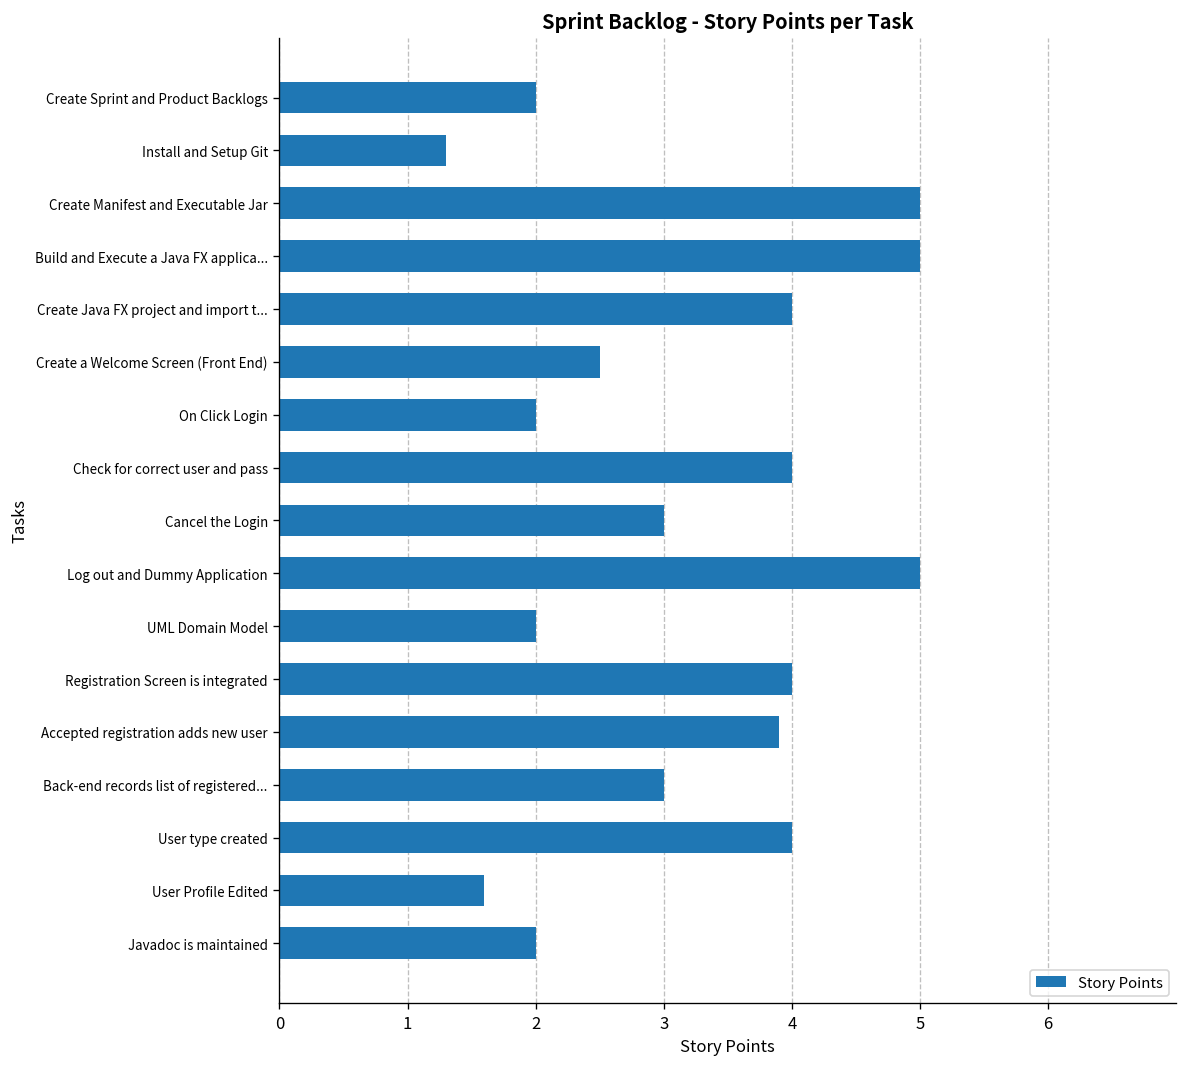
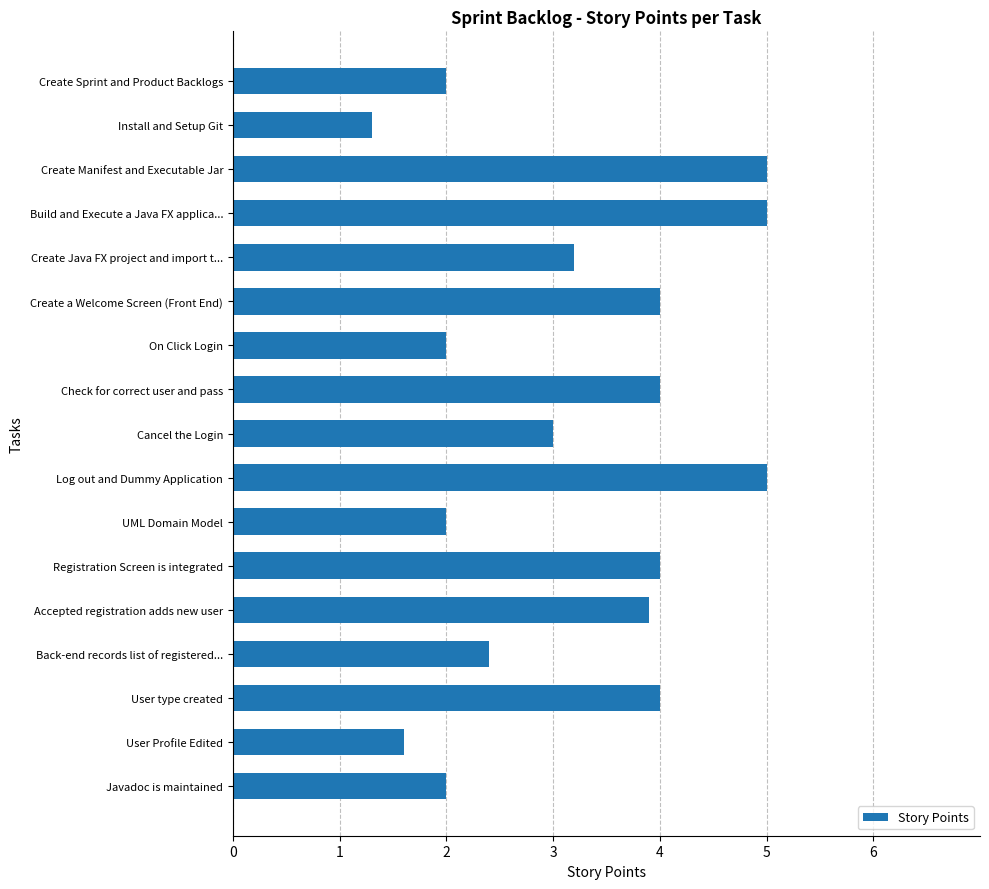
  {
    "Create Sprint and Product Backlogs": 2.0,
    "Install and Setup Git": 1.3,
    "Create Manifest and Executable Jar": 5.0,
    "Build and Execute a Java FX applica...": 5.0,
-   "Create Java FX project and import t...": 4.0,
-   "Create a Welcome Screen (Front End)": 2.5,
+   "Create Java FX project and import t...": 3.2,
+   "Create a Welcome Screen (Front End)": 4.0,
    "On Click Login": 2.0,
    "Check for correct user and pass": 4.0,
    "Cancel the Login": 3.0,
    "Log out and Dummy Application": 5.0,
    "UML Domain Model": 2.0,
    "Registration Screen is integrated": 4.0,
    "Accepted registration adds new user": 3.9,
-   "Back-end records list of registered...": 3.0,
+   "Back-end records list of registered...": 2.4,
    "User type created": 4.0,
    "User Profile Edited": 1.6,
    "Javadoc is maintained": 2.0
  }
